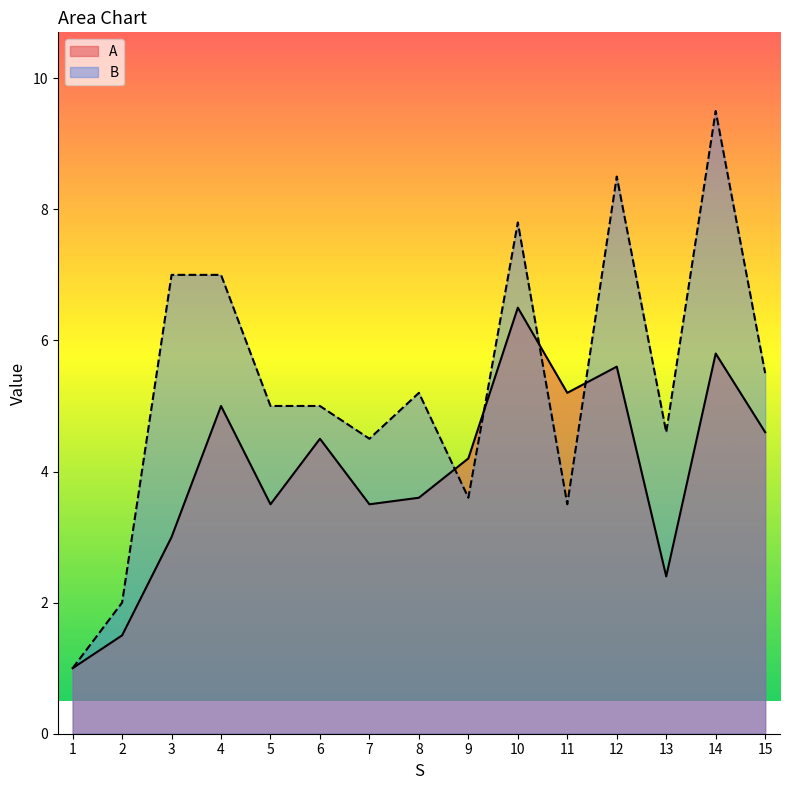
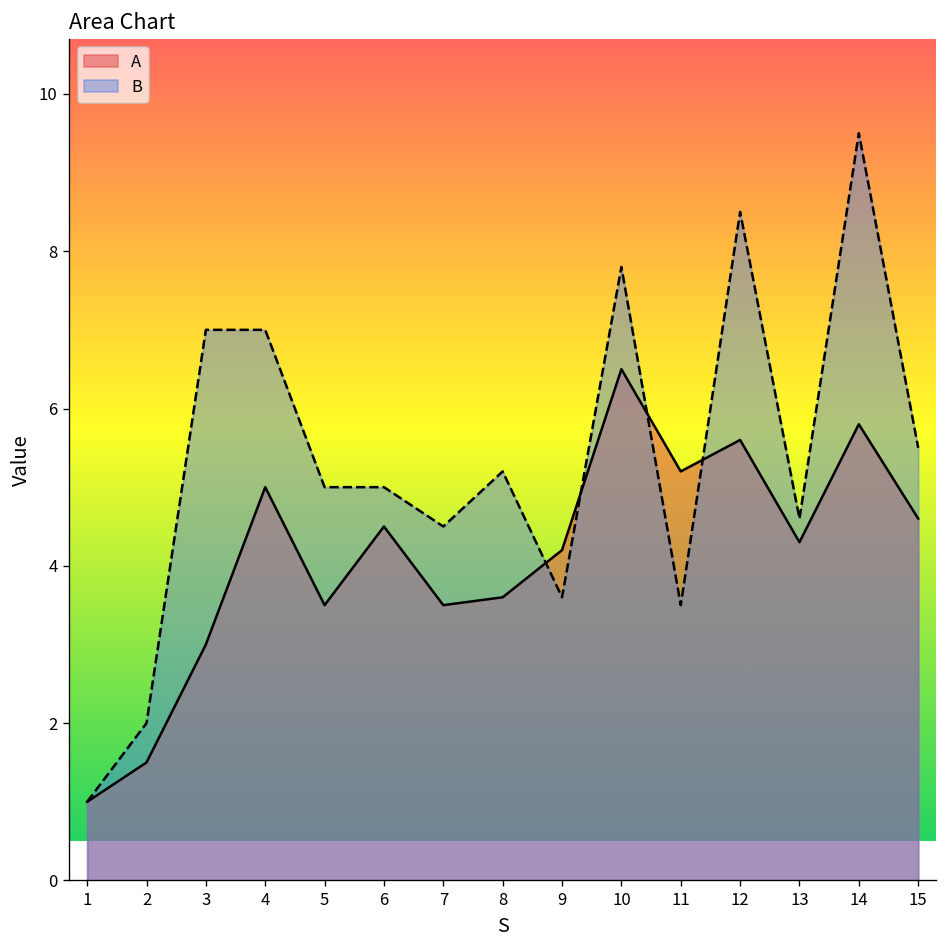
  {
    "A": {
      "2": 1.5,
      "3": 3.0,
      "4": 5.0,
      "5": 3.5,
      "6": 4.5,
      "7": 3.5,
      "8": 3.6,
      "9": 4.2,
      "10": 6.5,
      "11": 5.2,
      "12": 5.6,
-     "13": 2.4,
+     "13": 4.3,
      "14": 5.8,
      "15": 4.6
    },
    "B": {
      "2": 2.0,
      "3": 7.0,
      "4": 7.0,
      "5": 5.0,
      "6": 5.0,
      "7": 4.5,
      "8": 5.2,
      "9": 3.6,
      "10": 7.8,
      "11": 3.5,
      "12": 8.5,
      "13": 4.6,
      "14": 9.5,
      "15": 5.5
    }
  }
